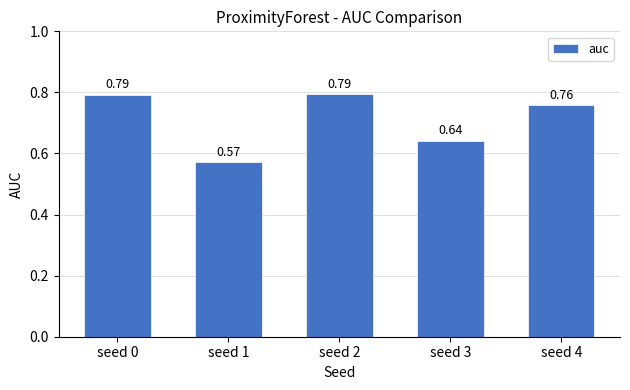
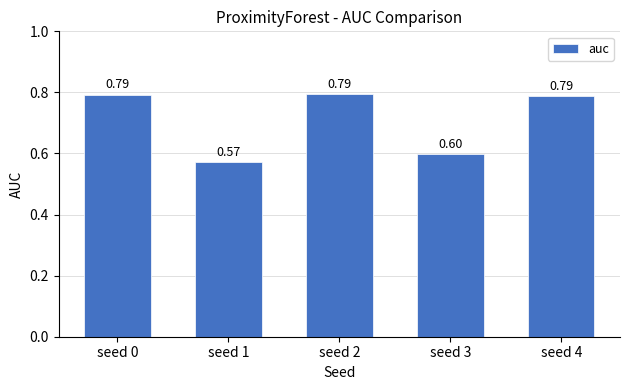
  {
    "seed 0": 0.79,
    "seed 1": 0.57,
    "seed 2": 0.79,
-   "seed 3": 0.64,
-   "seed 4": 0.76
+   "seed 3": 0.60,
+   "seed 4": 0.79
  }
